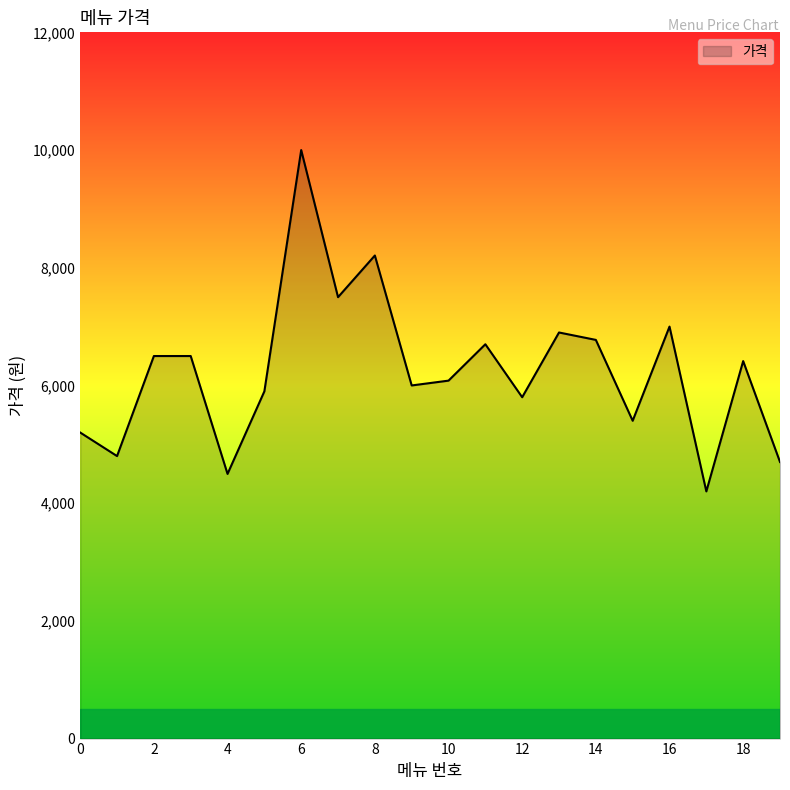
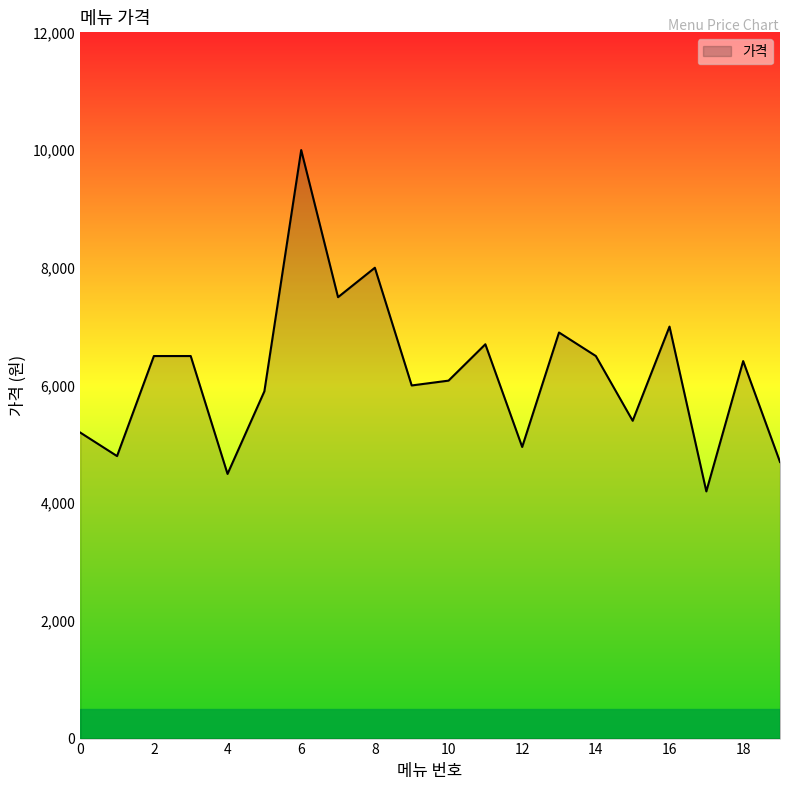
  {
    "0": "5,200",
    "2": "6,500",
    "4": "4,500",
    "6": "10,000",
-   "8": "8,200",
+   "8": "8,000",
    "10": "6,100",
-   "12": "5,800",
-   "14": "6,800",
+   "12": "5,000",
+   "14": "6,500",
    "16": "7,000",
    "18": "6,400"
  }
